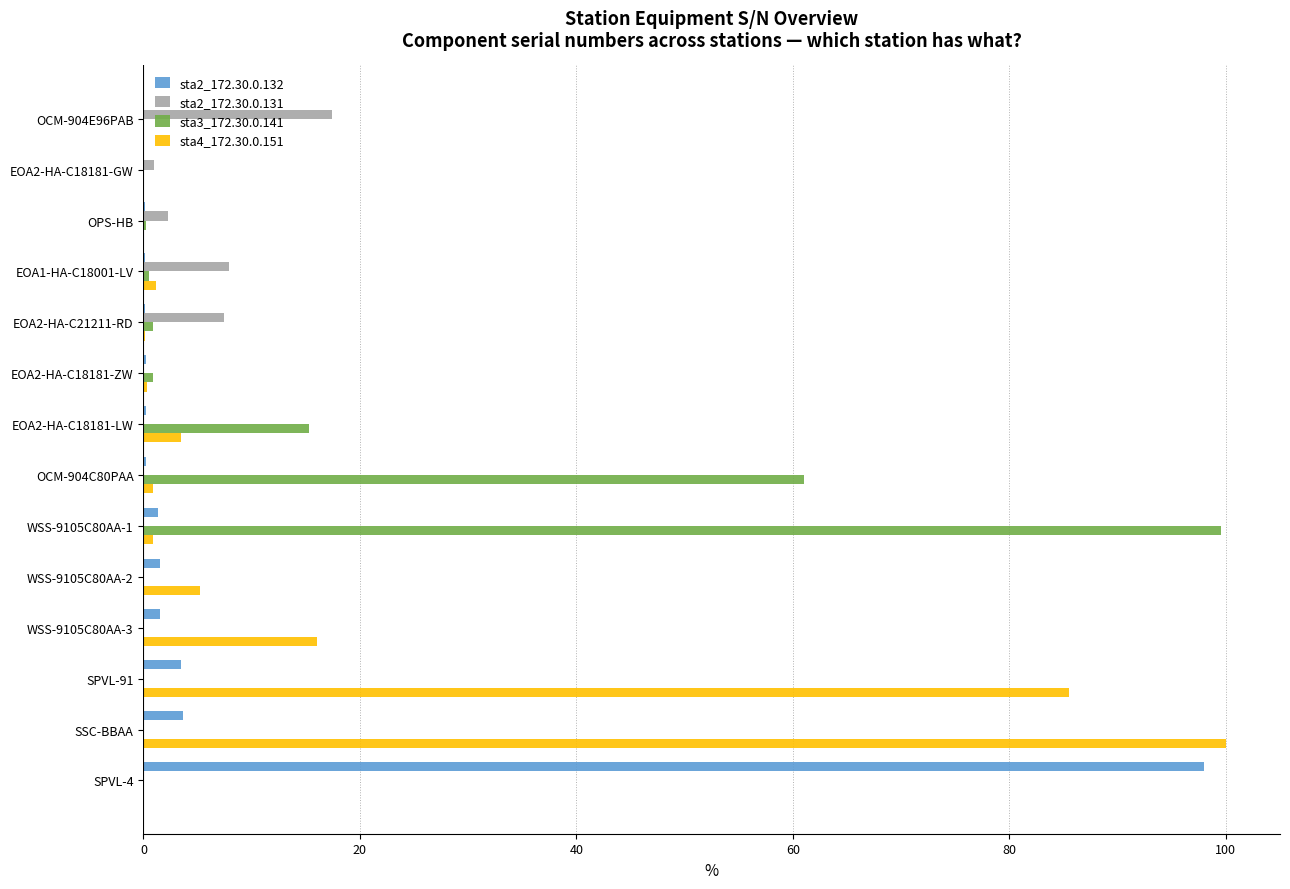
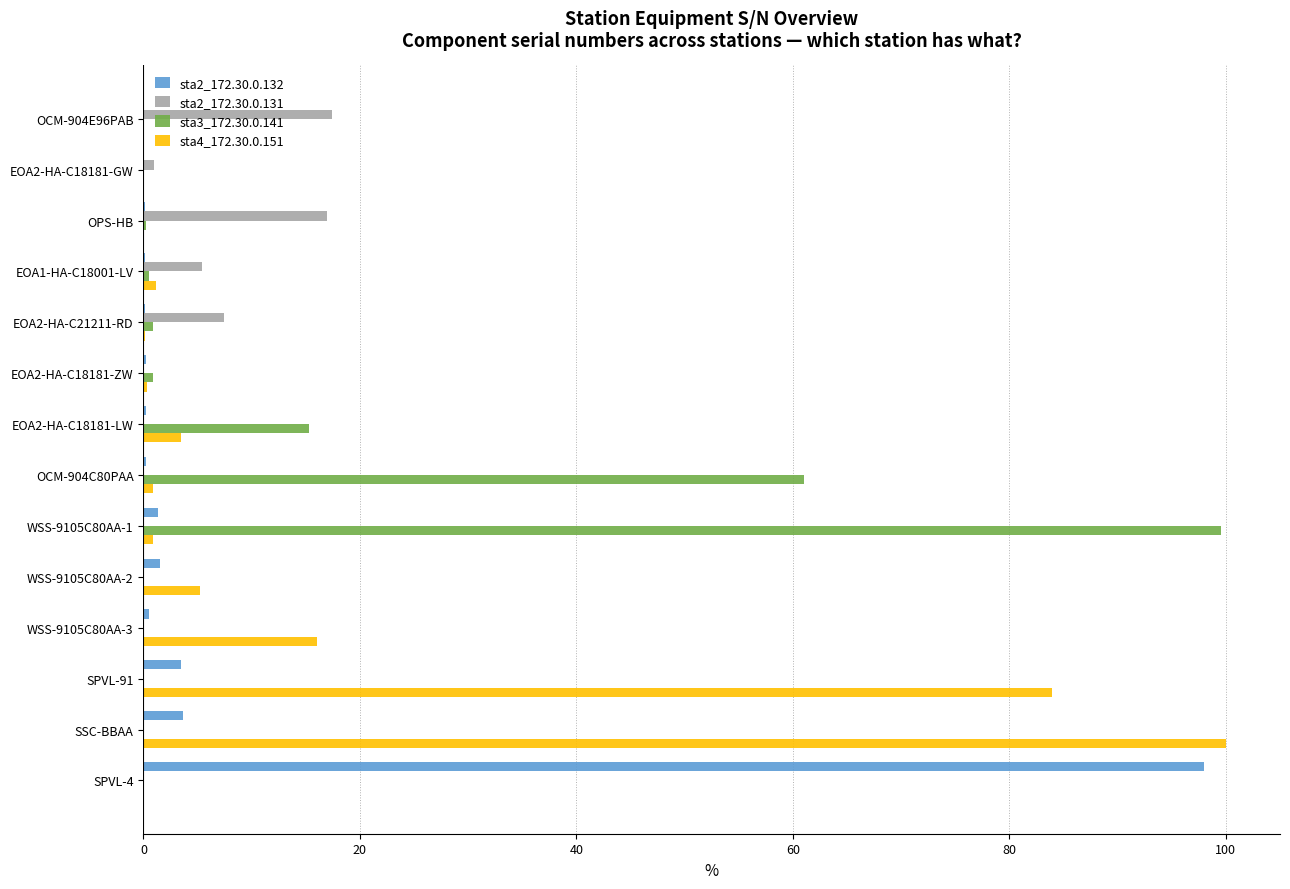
  {
    "sta2_172.30.0.132": {
      "OCM-904C80PAA": 0.3,
      "WSS-9105C80AA-1": 1.3,
      "WSS-9105C80AA-2": 1.5,
-     "WSS-9105C80AA-3": 1.6,
+     "WSS-9105C80AA-3": 0.5,
      "SPVL-91": 3.4,
      "SSC-BBAA": 3.6,
      "SPVL-4": 98.0
    },
    "sta2_172.30.0.131": {
      "OCM-904E96PAB": 17.4,
      "EOA2-HA-C18181-GW": 1.0,
-     "OPS-HB": 2.3,
-     "EOA1-HA-C18001-LV": 7.9,
+     "OPS-HB": 17.0,
+     "EOA1-HA-C18001-LV": 5.4,
      "EOA2-HA-C21211-RD": 7.5,
      "EOA2-HA-C18181-ZW": 0.0,
      "EOA2-HA-C18181-LW": 0.0,
      "OCM-904C80PAA": 0.0,
      "WSS-9105C80AA-1": 0.0,
      "WSS-9105C80AA-2": 0.0,
      "WSS-9105C80AA-3": 0.0,
      "SPVL-91": 0.0,
      "SSC-BBAA": 0.0,
      "SPVL-4": 0.0
    },
    "sta3_172.30.0.141": {
      "EOA1-HA-C18001-LV": 0.5,
      "EOA2-HA-C21211-RD": 0.9,
      "EOA2-HA-C18181-ZW": 0.9,
      "EOA2-HA-C18181-LW": 15.3,
      "OCM-904C80PAA": 61.1,
      "WSS-9105C80AA-1": 99.6,
      "WSS-9105C80AA-2": 0.0,
      "WSS-9105C80AA-3": 0.0,
      "SPVL-91": 0.0,
      "SSC-BBAA": 0.0,
      "SPVL-4": 0.0
    },
    "sta4_172.30.0.151": {
      "EOA1-HA-C18001-LV": 1.1,
      "EOA2-HA-C18181-ZW": 0.4,
      "EOA2-HA-C18181-LW": 3.5,
      "OCM-904C80PAA": 0.9,
      "WSS-9105C80AA-1": 0.9,
      "WSS-9105C80AA-2": 5.3,
      "WSS-9105C80AA-3": 16.1,
-     "SPVL-91": 85.5,
+     "SPVL-91": 84.0,
      "SSC-BBAA": 100.0,
      "SPVL-4": 0.0
    }
  }
